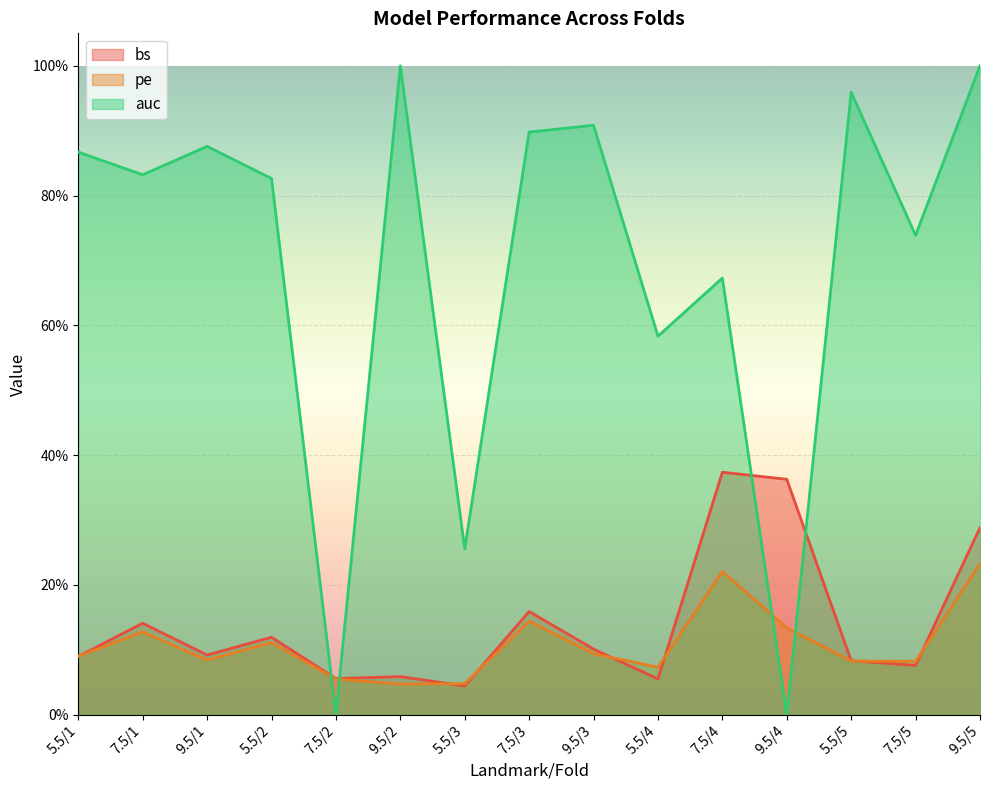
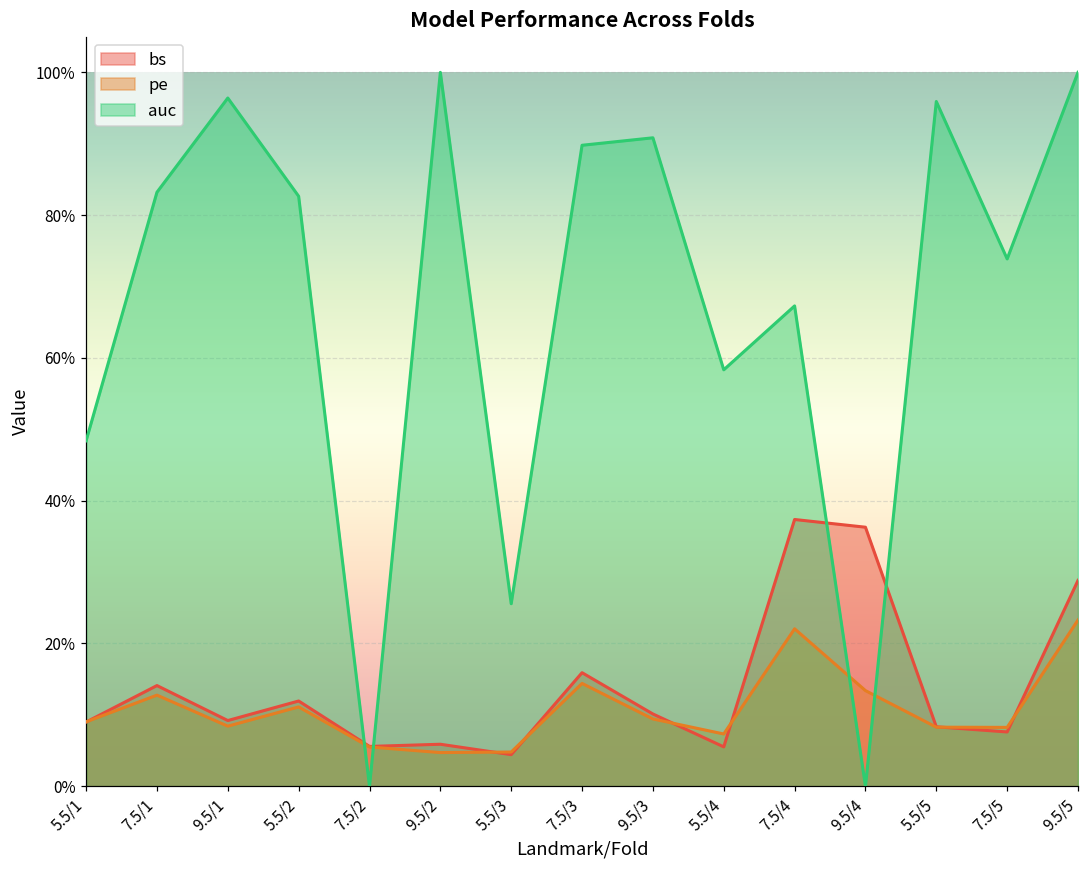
  {
    "auc": {
-     "5.5/1": "87%",
+     "5.5/1": "48%",
      "7.5/1": "83%",
-     "9.5/1": "88%",
+     "9.5/1": "96%",
      "5.5/2": "83%",
      "7.5/2": "0%",
      "9.5/2": "100%",
      "5.5/3": "26%",
      "7.5/3": "90%",
      "9.5/3": "91%",
      "5.5/4": "58%",
      "7.5/4": "67%",
      "9.5/4": "0%",
      "5.5/5": "96%",
      "7.5/5": "74%",
      "9.5/5": "100%"
    }
  }
